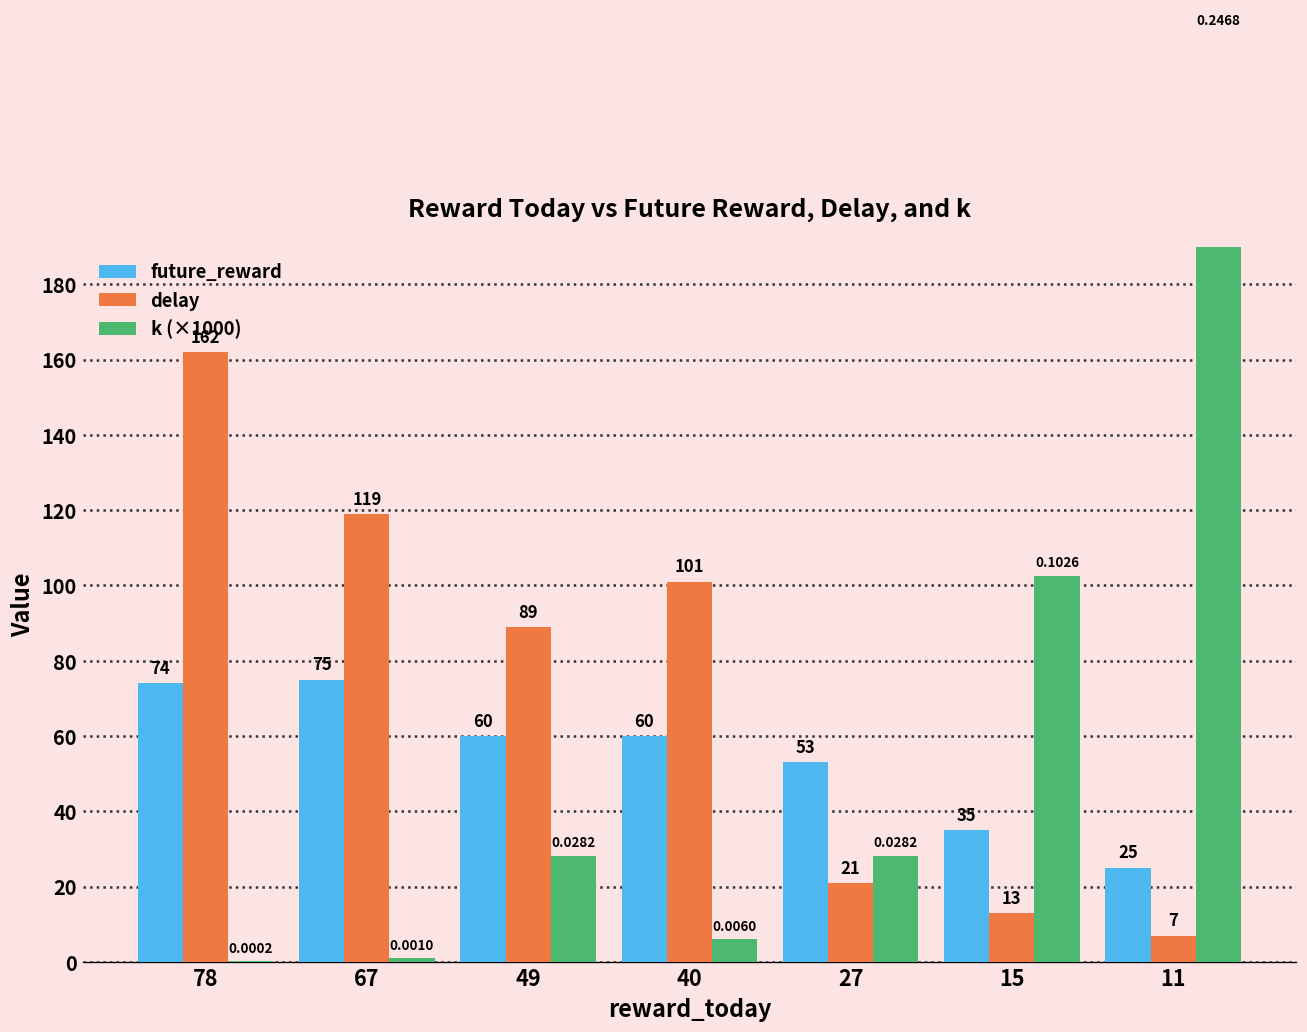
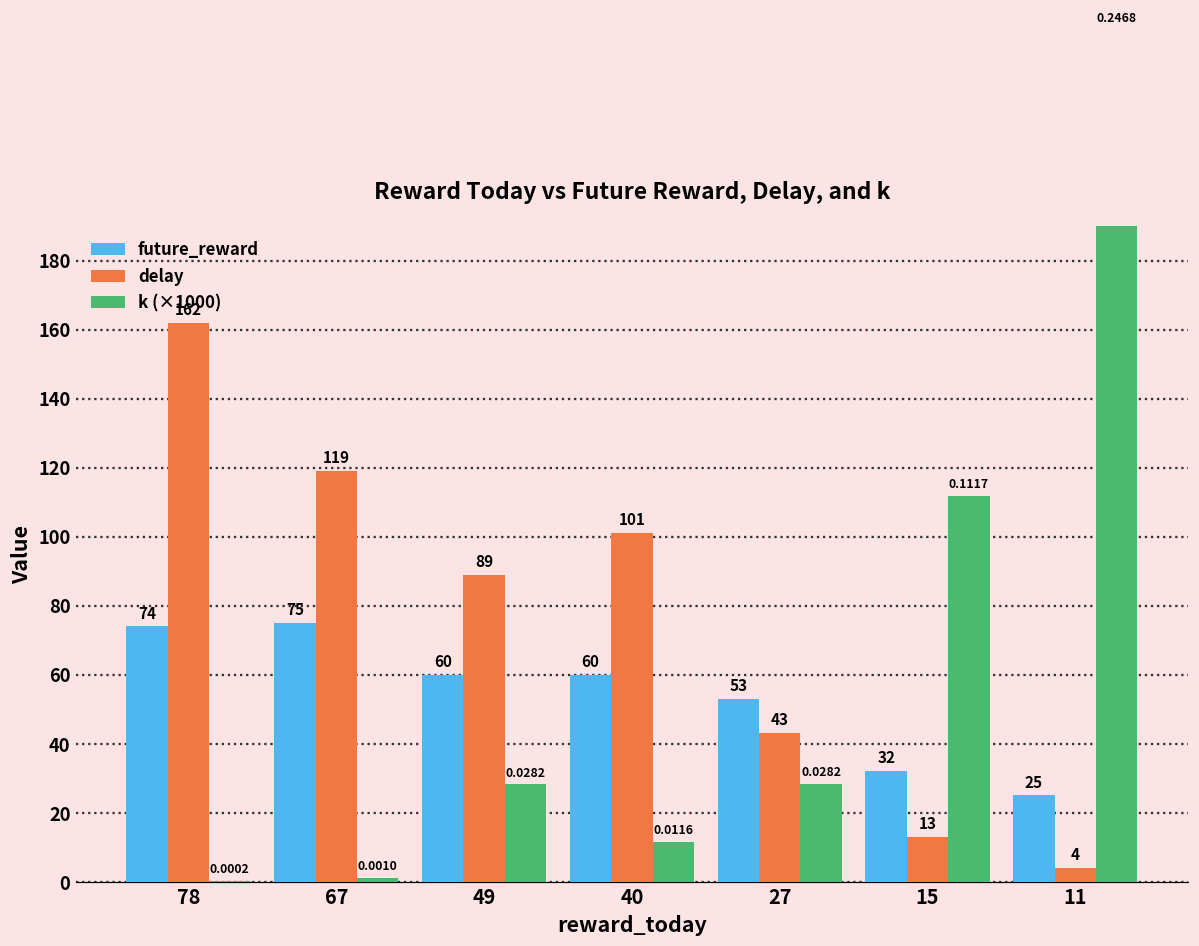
  {
    "future_reward": {
      "78": 74,
      "67": 75,
      "49": 60,
      "40": 60,
      "27": 53,
-     "15": 35,
+     "15": 32,
      "11": 25
    },
    "delay": {
      "78": 162,
      "67": 119,
      "49": 89,
      "40": 101,
-     "27": 21,
+     "27": 43,
      "15": 13,
-     "11": 7
+     "11": 4
    },
    "k (×1000)": {
-     "40": 0.0060,
-     "15": 0.1026
+     "40": 0.0116,
+     "15": 0.1117
    }
  }
